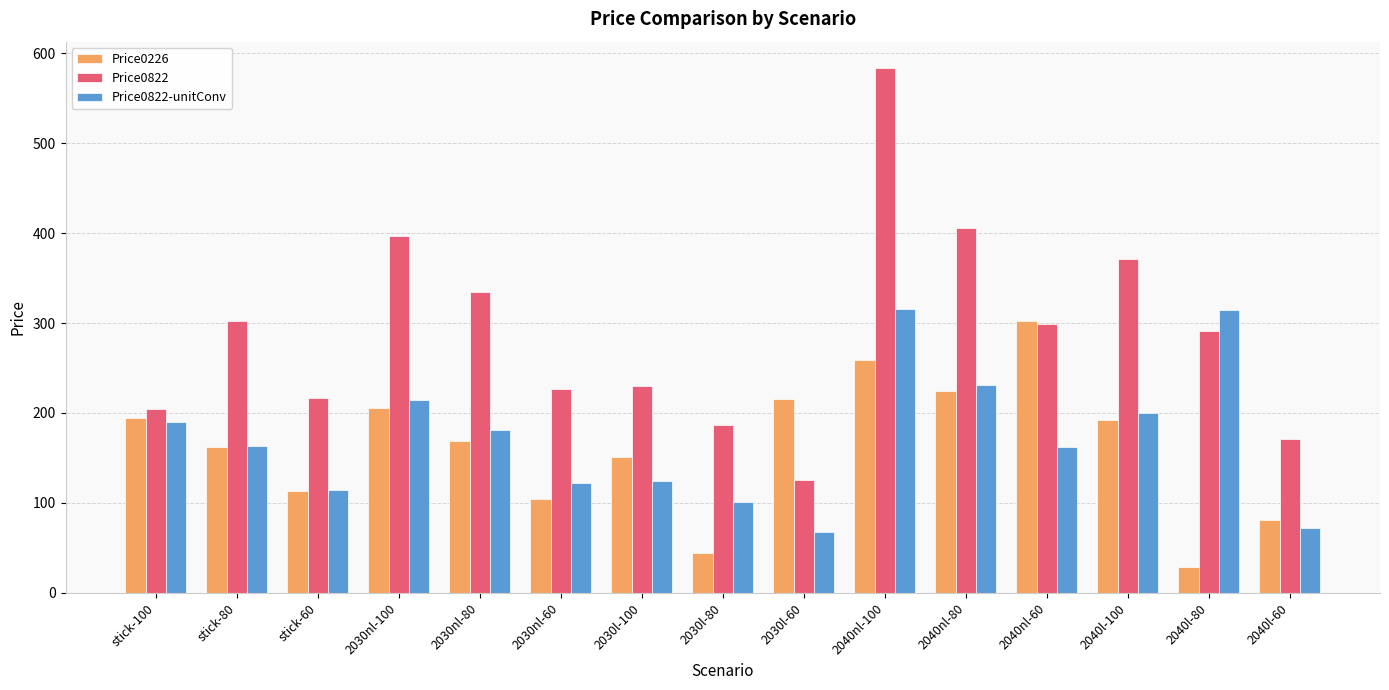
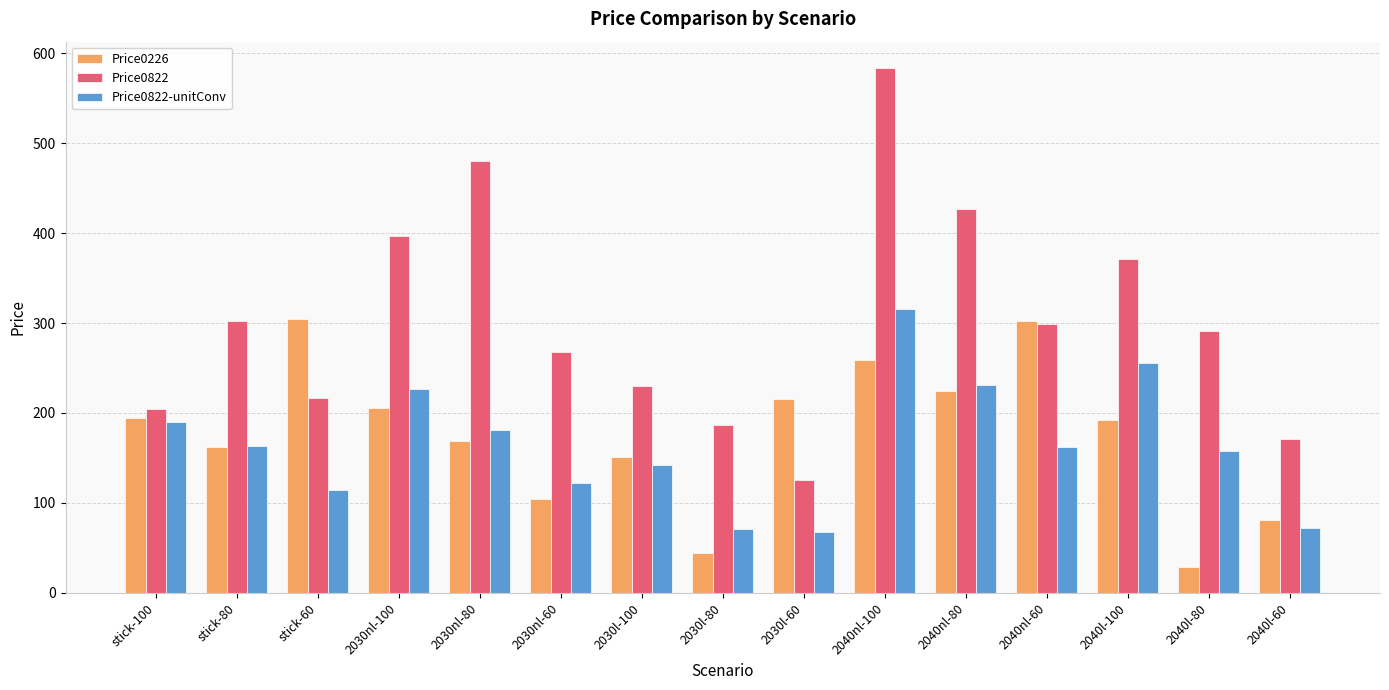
  {
    "Price0226": {
      "stick-100": 190,
      "stick-80": 160,
-     "stick-60": 110,
+     "stick-60": 300,
      "2030nl-100": 210,
      "2030nl-80": 170,
      "2030nl-60": 100,
      "2030l-100": 150,
      "2030l-80": 40,
      "2030l-60": 220,
      "2040nl-100": 260,
      "2040nl-80": 220,
      "2040nl-60": 300,
      "2040l-100": 190,
      "2040l-80": 30,
      "2040l-60": 80
    },
    "Price0822": {
      "stick-100": 200,
      "stick-80": 300,
      "stick-60": 220,
      "2030nl-100": 400,
-     "2030nl-80": 330,
-     "2030nl-60": 230,
+     "2030nl-80": 480,
+     "2030nl-60": 270,
      "2030l-100": 230,
      "2030l-80": 190,
      "2030l-60": 130,
      "2040nl-100": 580,
-     "2040nl-80": 410,
+     "2040nl-80": 430,
      "2040nl-60": 300,
      "2040l-100": 370,
      "2040l-80": 290,
      "2040l-60": 170
    },
    "Price0822-unitConv": {
      "stick-100": 190,
      "stick-80": 160,
      "stick-60": 110,
-     "2030nl-100": 210,
+     "2030nl-100": 230,
      "2030nl-80": 180,
      "2030nl-60": 120,
-     "2030l-100": 120,
-     "2030l-80": 100,
+     "2030l-100": 140,
+     "2030l-80": 70,
      "2030l-60": 70,
      "2040nl-100": 320,
      "2040nl-80": 230,
      "2040nl-60": 160,
-     "2040l-100": 200,
-     "2040l-80": 310,
+     "2040l-100": 260,
+     "2040l-80": 160,
      "2040l-60": 70
    }
  }
